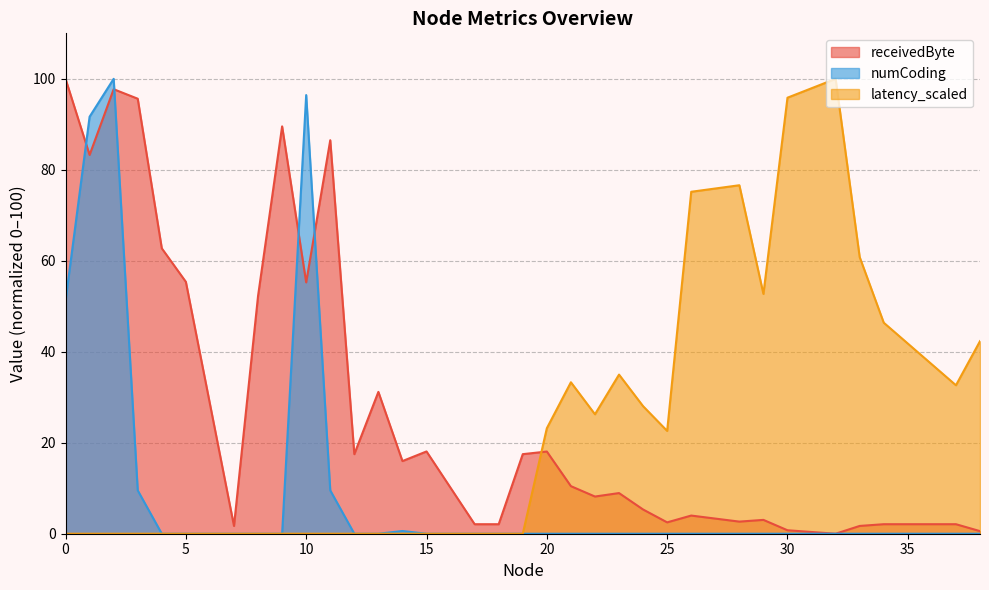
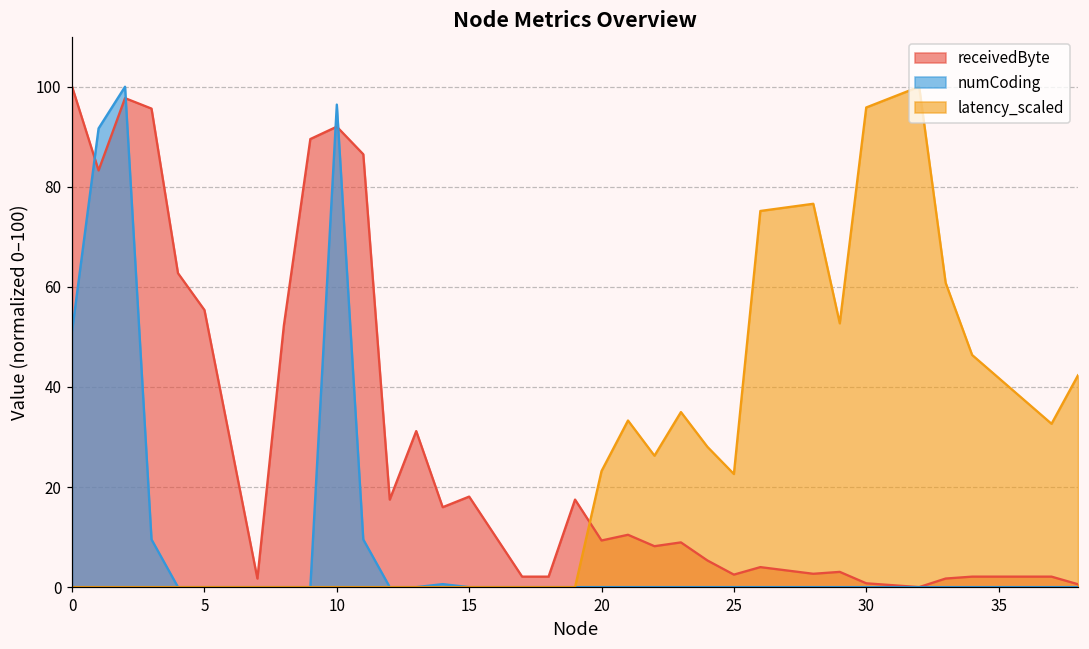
  {
    "receivedByte": {
      "0": 100,
      "5": 55,
-     "10": 55,
+     "10": 92,
      "15": 18,
-     "20": 18,
+     "20": 9,
      "25": 2,
      "30": 1
    },
    "numCoding": {
      "0": 51,
      "10": 96,
      "20": 0,
      "25": 0,
      "30": 0
    },
    "latency_scaled": {
      "0": 0,
      "10": 0,
      "20": 23,
      "25": 23,
      "30": 96
    }
  }
